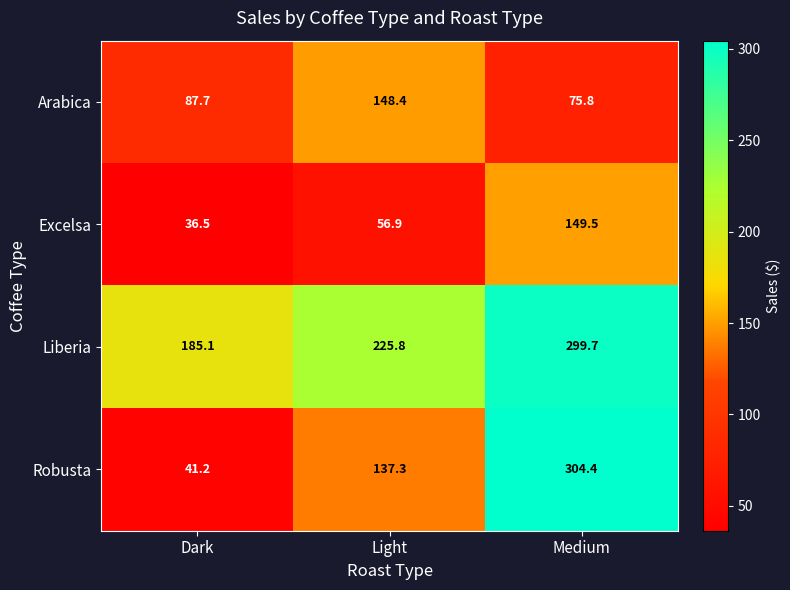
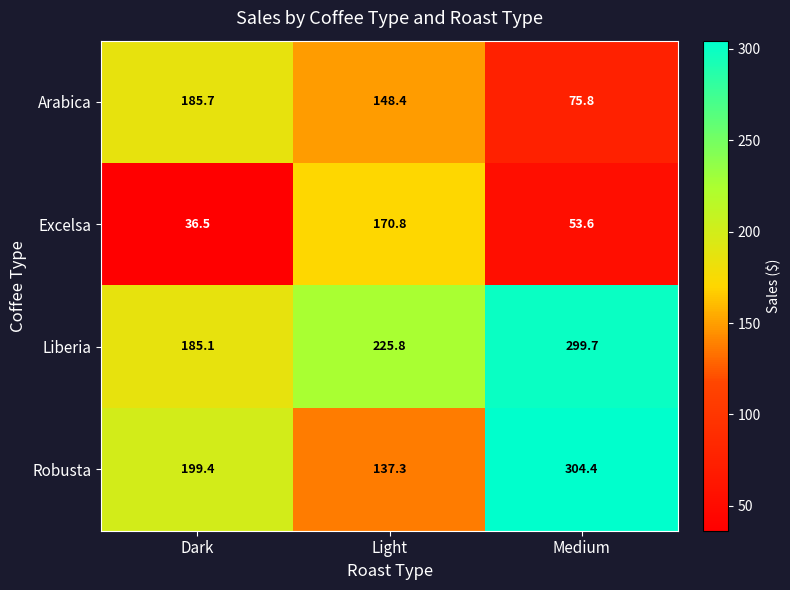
  {
    "Arabica": {
-     "Dark": 87.7,
+     "Dark": 185.7,
      "Light": 148.4,
      "Medium": 75.8
    },
    "Excelsa": {
      "Dark": 36.5,
-     "Light": 56.9,
-     "Medium": 149.5
+     "Light": 170.8,
+     "Medium": 53.6
    },
    "Liberia": {
      "Dark": 185.1,
      "Light": 225.8,
      "Medium": 299.7
    },
    "Robusta": {
-     "Dark": 41.2,
+     "Dark": 199.4,
      "Light": 137.3,
      "Medium": 304.4
    }
  }
